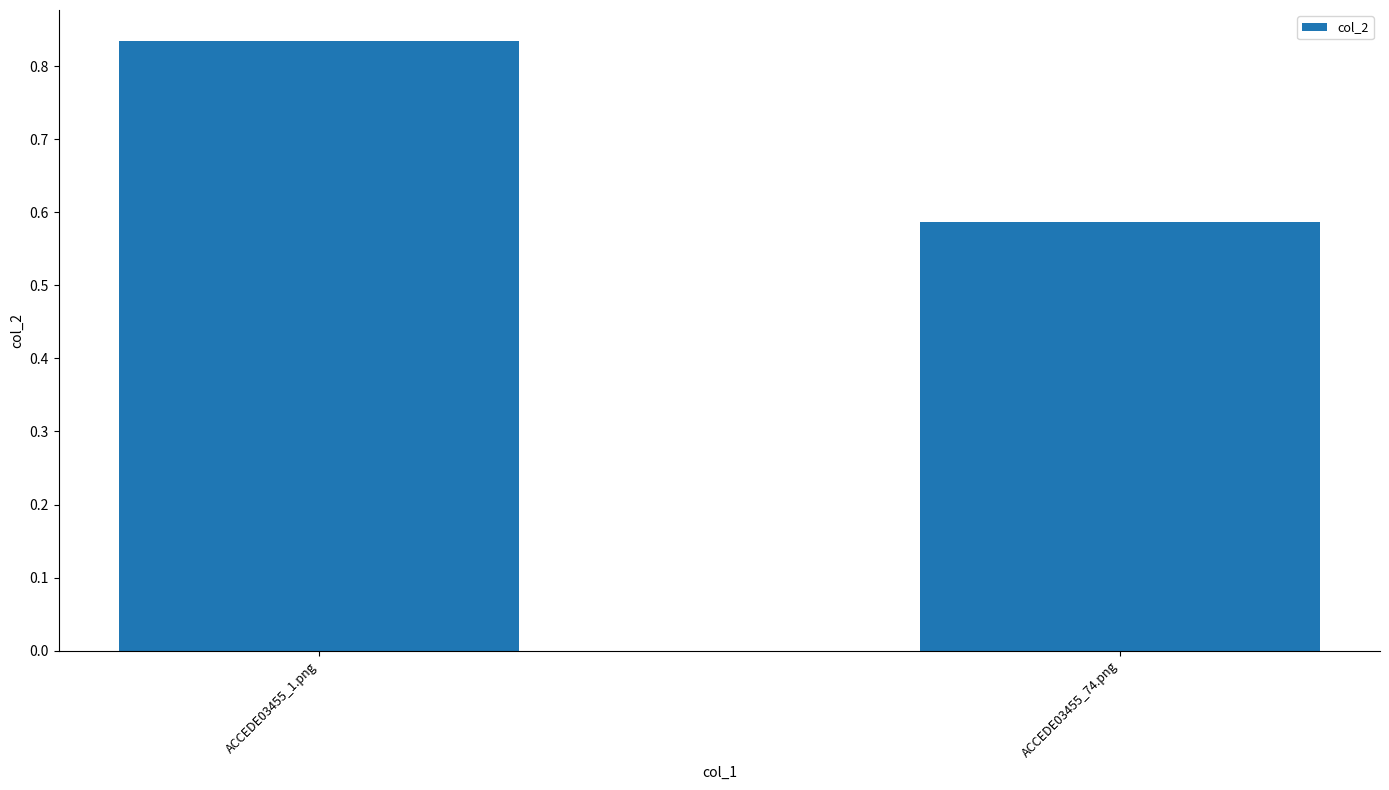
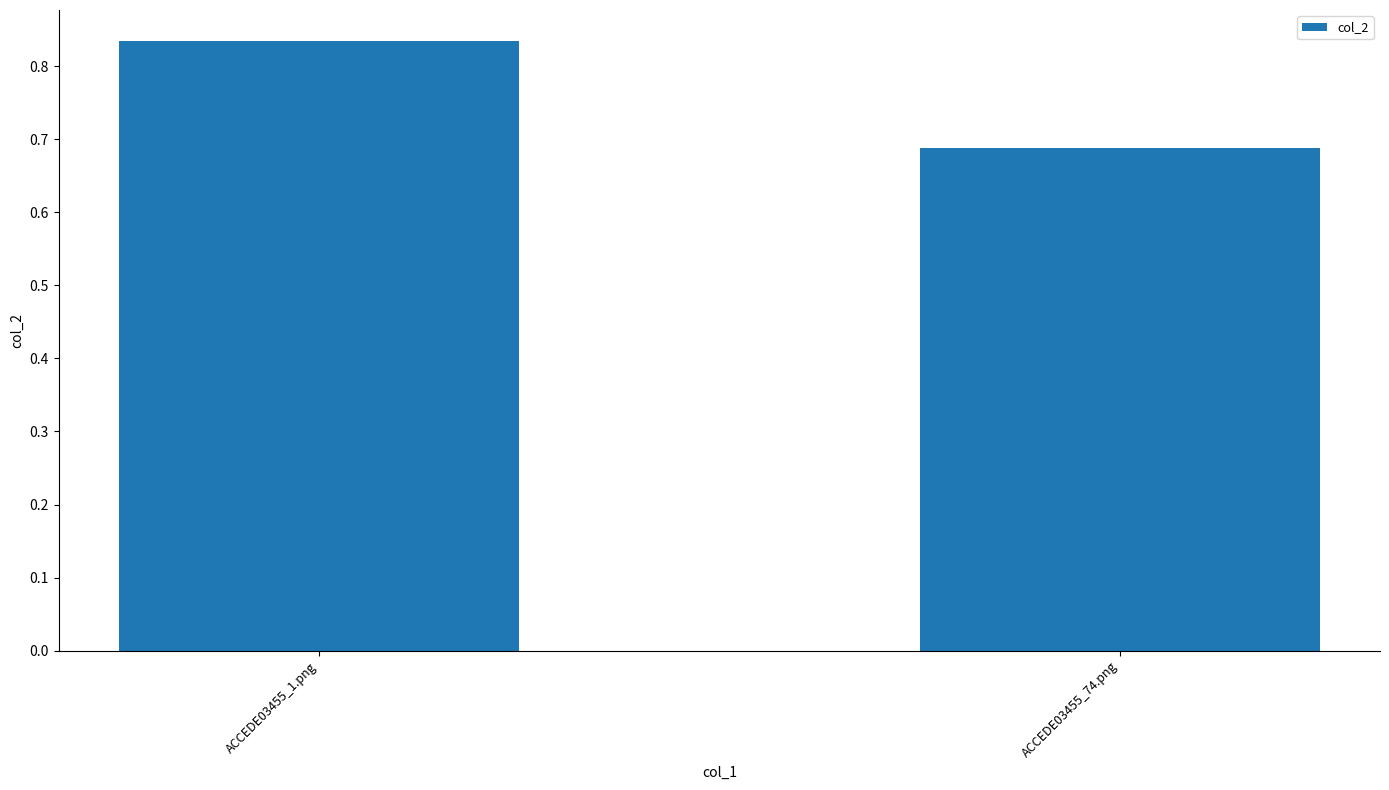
  {
    "ACCEDE03455_1.png": 0.84,
-   "ACCEDE03455_74.png": 0.59
+   "ACCEDE03455_74.png": 0.69
  }
